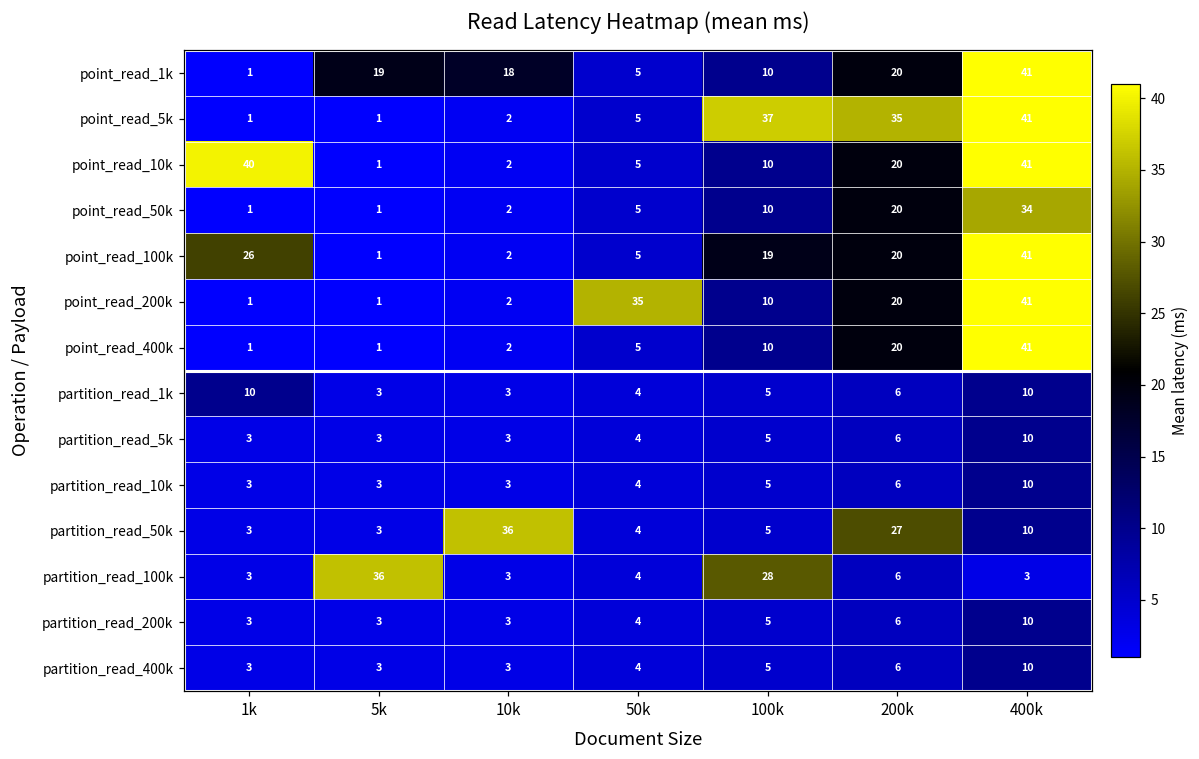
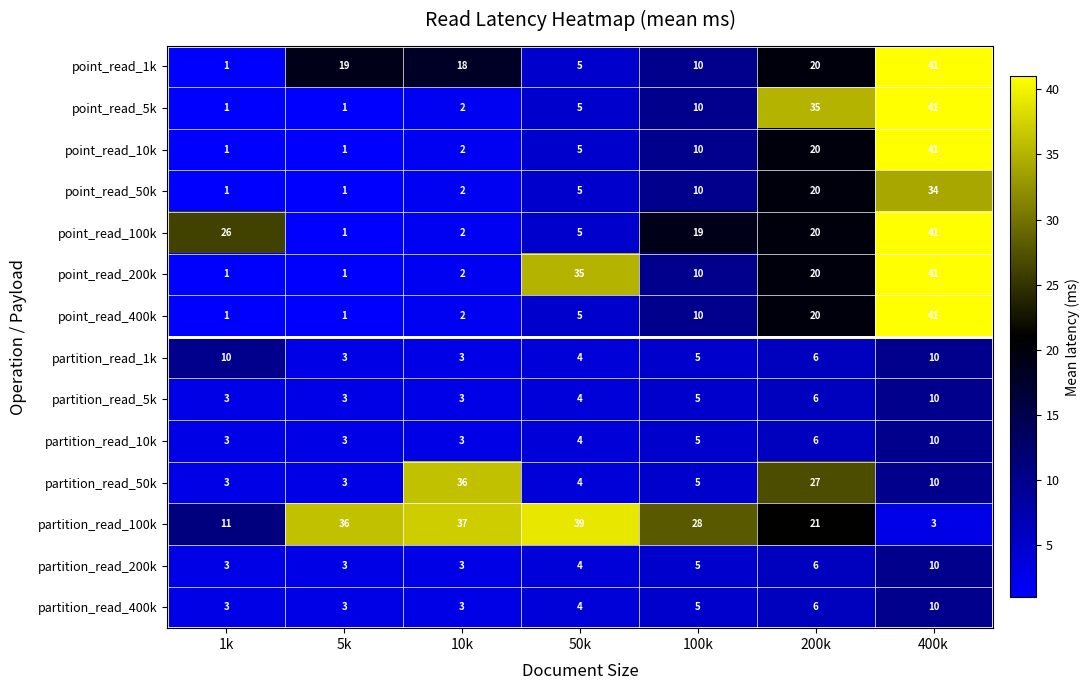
  {
    "point_read_1k": {
      "1k": 1,
      "5k": 19,
      "10k": 18,
      "50k": 5,
      "100k": 10,
      "200k": 20,
      "400k": 41
    },
    "point_read_5k": {
      "1k": 1,
      "5k": 1,
      "10k": 2,
      "50k": 5,
-     "100k": 37,
+     "100k": 10,
      "200k": 35,
      "400k": 41
    },
    "point_read_10k": {
-     "1k": 40,
+     "1k": 1,
      "5k": 1,
      "10k": 2,
      "50k": 5,
      "100k": 10,
      "200k": 20,
      "400k": 41
    },
    "point_read_50k": {
      "1k": 1,
      "5k": 1,
      "10k": 2,
      "50k": 5,
      "100k": 10,
      "200k": 20,
      "400k": 34
    },
    "point_read_100k": {
      "1k": 26,
      "5k": 1,
      "10k": 2,
      "50k": 5,
      "100k": 19,
      "200k": 20,
      "400k": 41
    },
    "point_read_200k": {
      "1k": 1,
      "5k": 1,
      "10k": 2,
      "50k": 35,
      "100k": 10,
      "200k": 20,
      "400k": 41
    },
    "point_read_400k": {
      "1k": 1,
      "5k": 1,
      "10k": 2,
      "50k": 5,
      "100k": 10,
      "200k": 20,
      "400k": 41
    },
    "partition_read_1k": {
      "1k": 10,
      "5k": 3,
      "10k": 3,
      "50k": 4,
      "100k": 5,
      "200k": 6,
      "400k": 10
    },
    "partition_read_5k": {
      "1k": 3,
      "5k": 3,
      "10k": 3,
      "50k": 4,
      "100k": 5,
      "200k": 6,
      "400k": 10
    },
    "partition_read_10k": {
      "1k": 3,
      "5k": 3,
      "10k": 3,
      "50k": 4,
      "100k": 5,
      "200k": 6,
      "400k": 10
    },
    "partition_read_50k": {
      "1k": 3,
      "5k": 3,
      "10k": 36,
      "50k": 4,
      "100k": 5,
      "200k": 27,
      "400k": 10
    },
    "partition_read_100k": {
-     "1k": 3,
+     "1k": 11,
      "5k": 36,
-     "10k": 3,
-     "50k": 4,
+     "10k": 37,
+     "50k": 39,
      "100k": 28,
-     "200k": 6,
+     "200k": 21,
      "400k": 3
    },
    "partition_read_200k": {
      "1k": 3,
      "5k": 3,
      "10k": 3,
      "50k": 4,
      "100k": 5,
      "200k": 6,
      "400k": 10
    },
    "partition_read_400k": {
      "1k": 3,
      "5k": 3,
      "10k": 3,
      "50k": 4,
      "100k": 5,
      "200k": 6,
      "400k": 10
    }
  }
